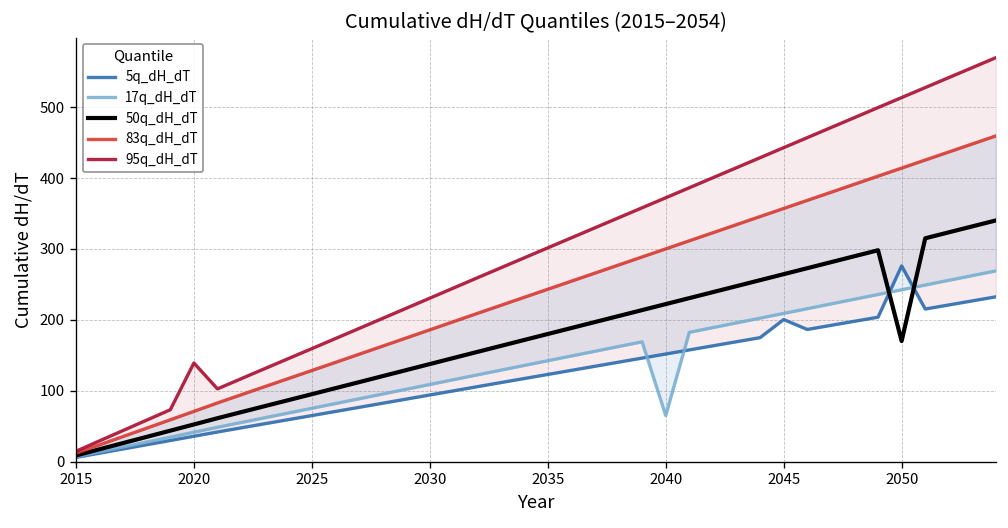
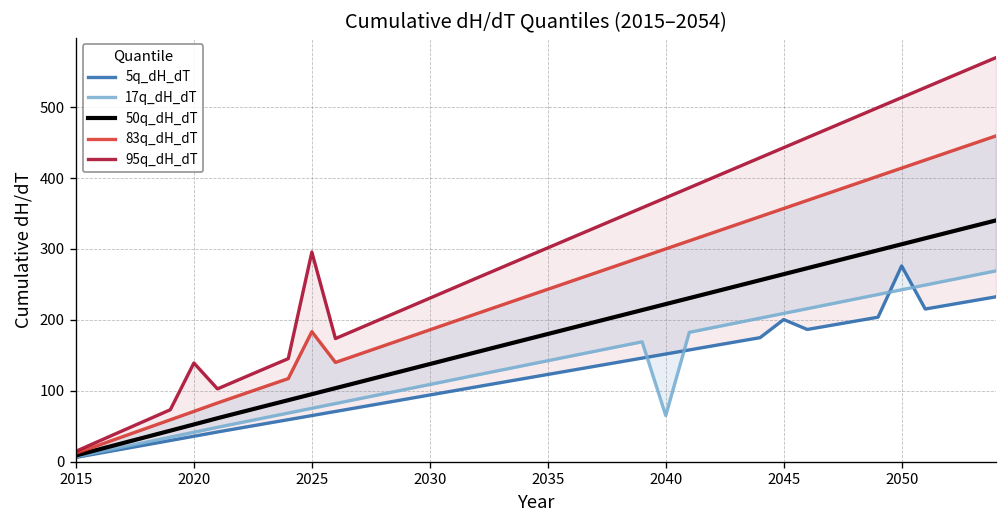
  {
    "5q_dH_dT": {
      "2020": 40,
      "2025": 70,
      "2030": 90,
      "2035": 120,
      "2040": 150,
      "2045": 200,
      "2050": 280
    },
    "17q_dH_dT": {
      "2020": 40,
      "2025": 80,
      "2030": 110,
      "2035": 140,
      "2040": 70,
      "2045": 210,
      "2050": 240
    },
    "50q_dH_dT": {
      "2020": 50,
      "2025": 100,
      "2030": 140,
      "2035": 180,
      "2040": 220,
      "2045": 260,
-     "2050": 170
+     "2050": 310
    },
    "83q_dH_dT": {
      "2020": 70,
-     "2025": 130,
+     "2025": 180,
      "2030": 190,
      "2035": 240,
      "2040": 300,
      "2045": 360,
      "2050": 410
    },
    "95q_dH_dT": {
      "2020": 140,
-     "2025": 160,
+     "2025": 300,
      "2030": 230,
      "2035": 300,
      "2040": 370,
      "2045": 440,
      "2050": 510
    }
  }
